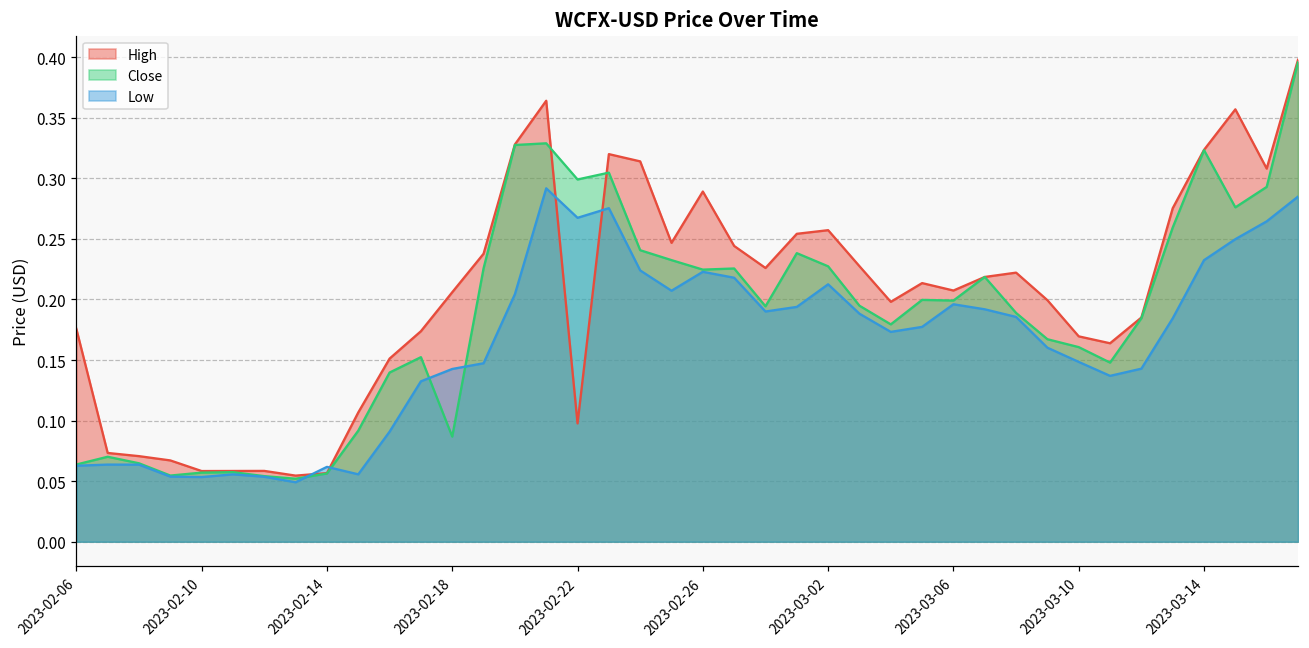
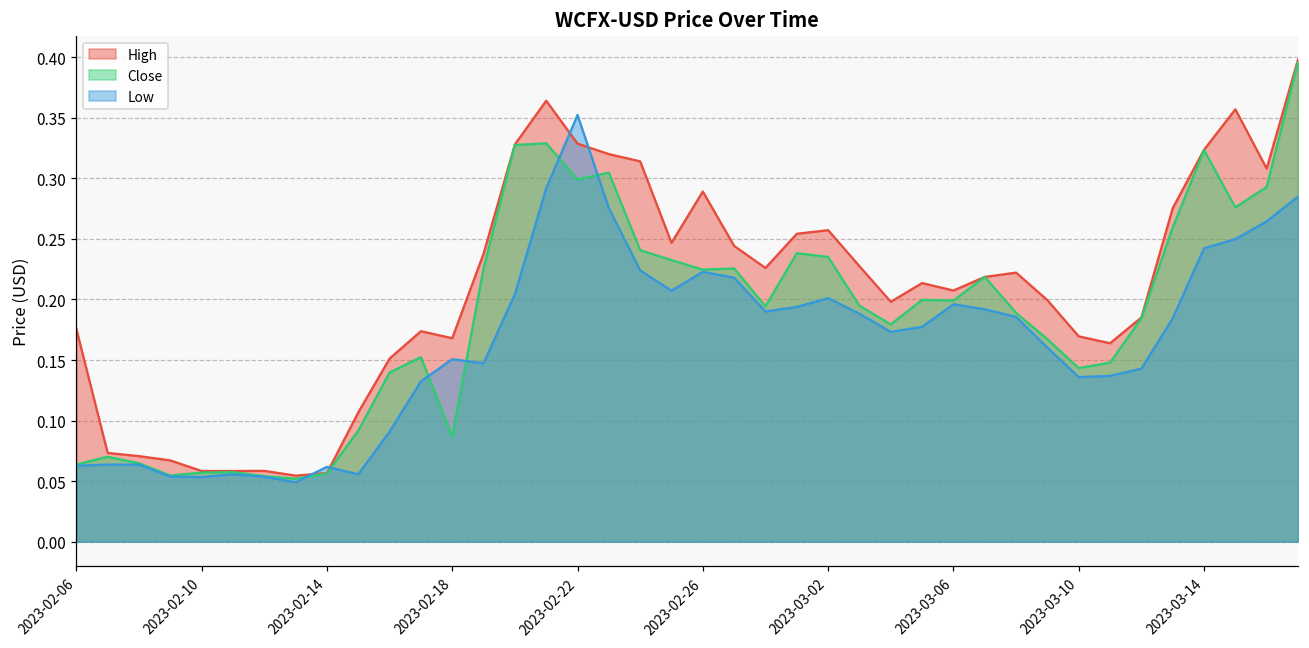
  {
    "High": {
      "2023-02-06": 0.176,
-     "2023-02-18": 0.206,
-     "2023-02-22": 0.098,
+     "2023-02-18": 0.168,
+     "2023-02-22": 0.329,
      "2023-02-26": 0.289,
      "2023-03-02": 0.257,
      "2023-03-06": 0.207,
      "2023-03-10": 0.170
    },
    "Close": {
      "2023-02-18": 0.087,
      "2023-02-22": 0.299,
-     "2023-03-02": 0.227,
+     "2023-03-02": 0.235,
      "2023-03-06": 0.199,
-     "2023-03-10": 0.161
+     "2023-03-10": 0.143
    },
    "Low": {
      "2023-02-10": 0.053,
      "2023-02-14": 0.062,
-     "2023-02-18": 0.143,
-     "2023-02-22": 0.267,
-     "2023-03-02": 0.212,
+     "2023-02-18": 0.151,
+     "2023-02-22": 0.352,
+     "2023-03-02": 0.201,
      "2023-03-06": 0.196,
-     "2023-03-10": 0.148,
-     "2023-03-14": 0.232
+     "2023-03-10": 0.136,
+     "2023-03-14": 0.242
    }
  }
